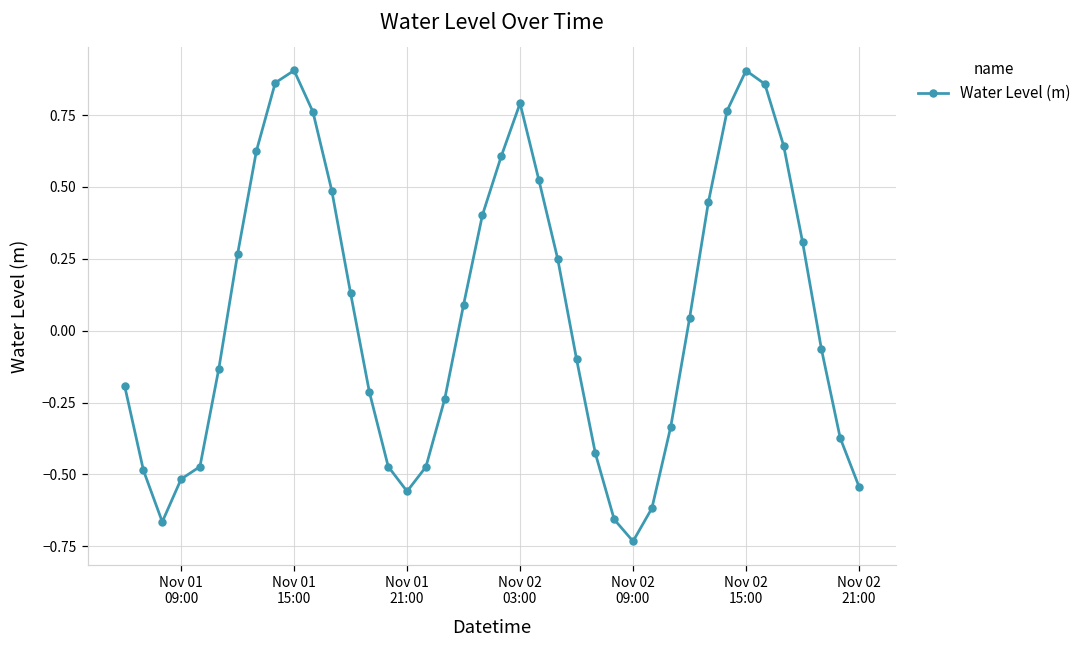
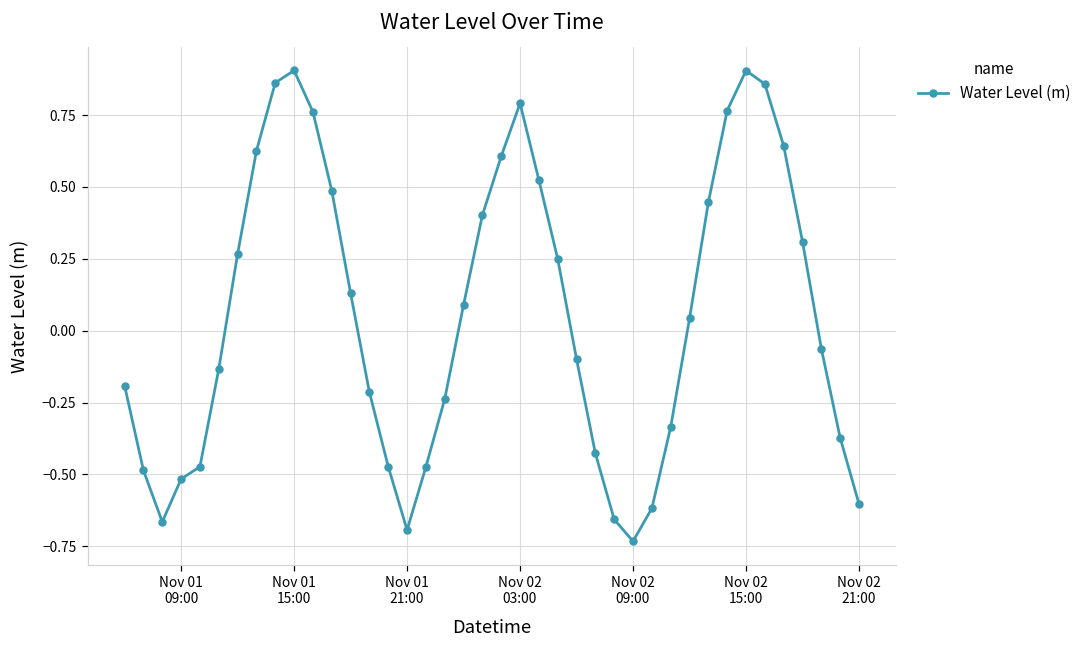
  {
    "Nov 01 09:00": -0.52,
    "Nov 01 15:00": 0.91,
-   "Nov 01 21:00": -0.56,
+   "Nov 01 21:00": -0.69,
    "Nov 02 03:00": 0.79,
    "Nov 02 09:00": -0.73,
    "Nov 02 15:00": 0.90,
-   "Nov 02 21:00": -0.54
+   "Nov 02 21:00": -0.60
  }
